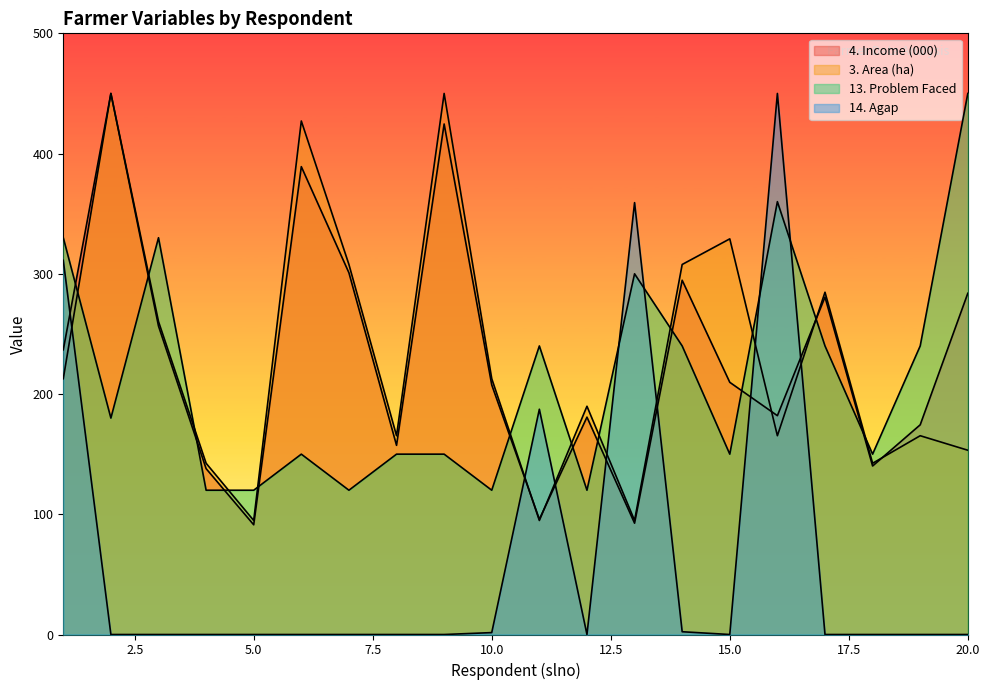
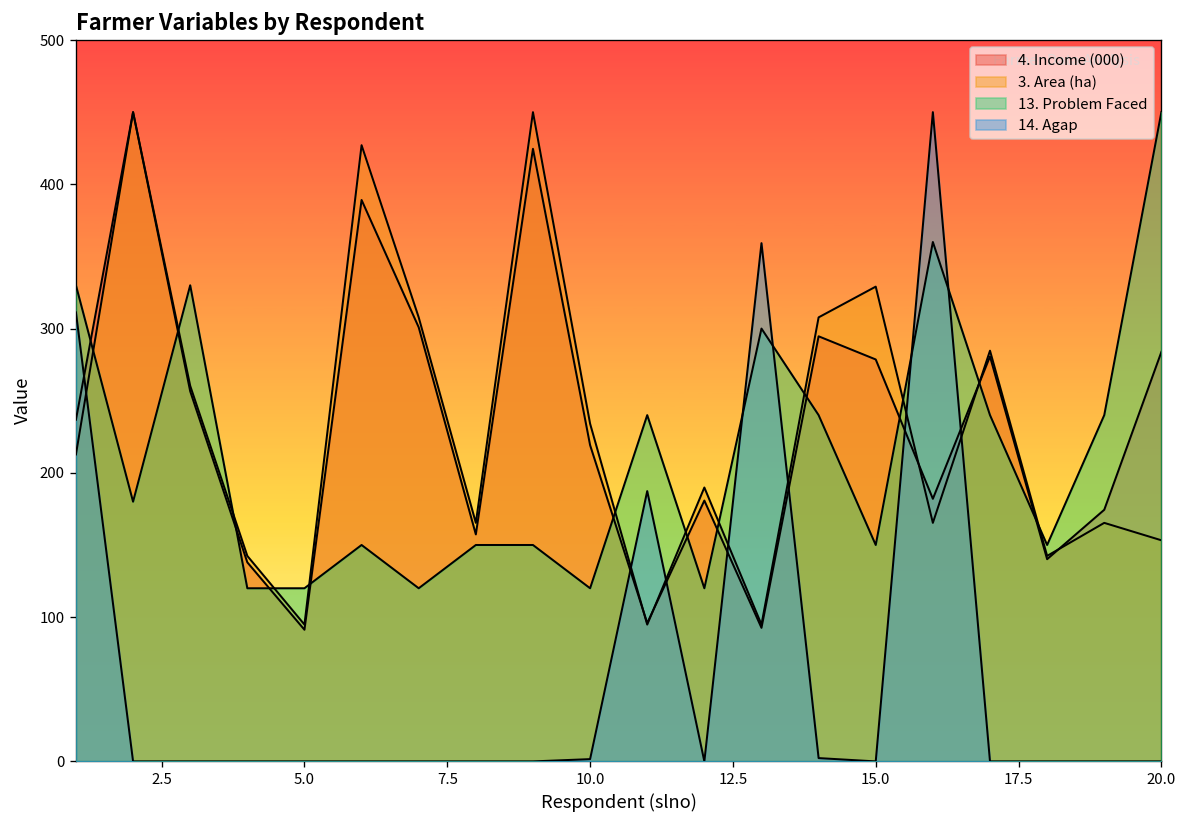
  {
    "4. Income (000)": {
      "5.0": 91,
-     "10.0": 208,
-     "15.0": 210,
+     "10.0": 219,
+     "15.0": 279,
      "20.0": 284
    },
    "3. Area (ha)": {
      "5.0": 95,
-     "10.0": 213,
+     "10.0": 234,
      "15.0": 329,
      "20.0": 153
    },
    "13. Problem Faced": {
      "5.0": 120,
      "10.0": 120,
      "15.0": 150,
      "20.0": 450
    },
    "14. Agap": {
      "5.0": 0,
      "10.0": 2,
      "15.0": 0,
      "20.0": 0
    }
  }
